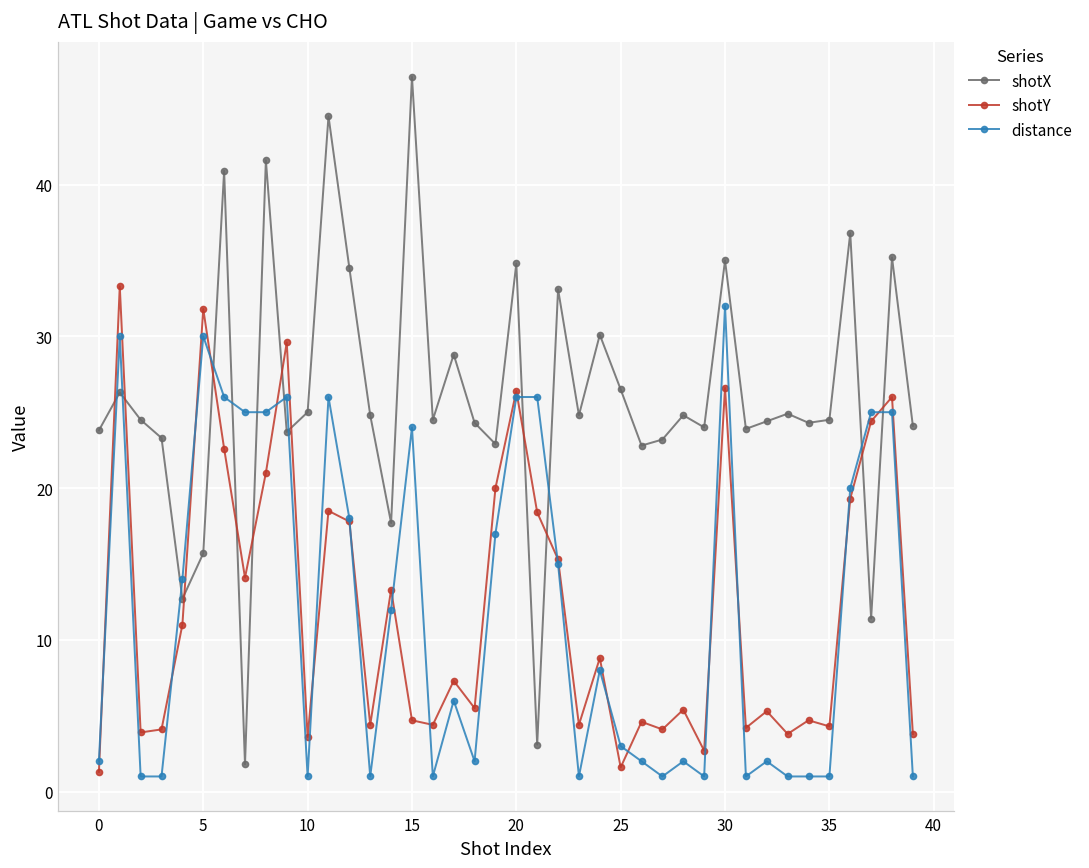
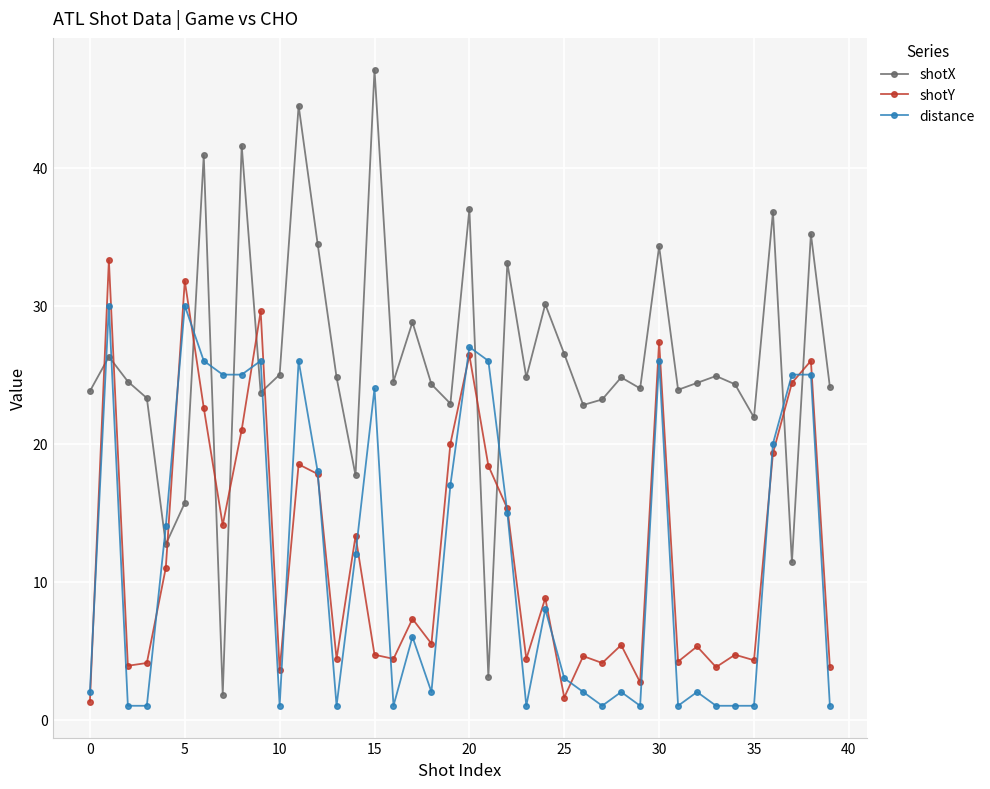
  {
    "shotX": {
      "0": 23.8,
      "5": 15.7,
      "10": 25.0,
      "15": 47.1,
-     "20": 34.8,
+     "20": 37.0,
      "25": 26.5,
-     "30": 35.0,
-     "35": 24.5
+     "30": 34.3,
+     "35": 21.9
    },
    "shotY": {
      "0": 1.3,
      "5": 31.8,
      "10": 3.6,
      "15": 4.7,
      "20": 26.4,
      "25": 1.6,
-     "30": 26.6,
+     "30": 27.4,
      "35": 4.3
    },
    "distance": {
      "0": 2,
      "5": 30,
      "10": 1,
      "15": 24,
-     "20": 26,
+     "20": 27,
      "25": 3,
-     "30": 32,
+     "30": 26,
      "35": 1
    }
  }
